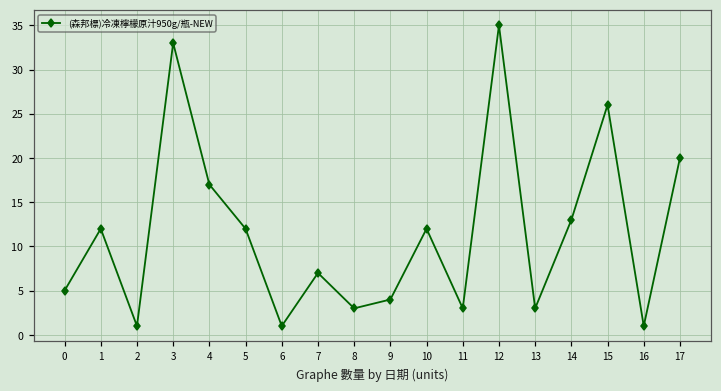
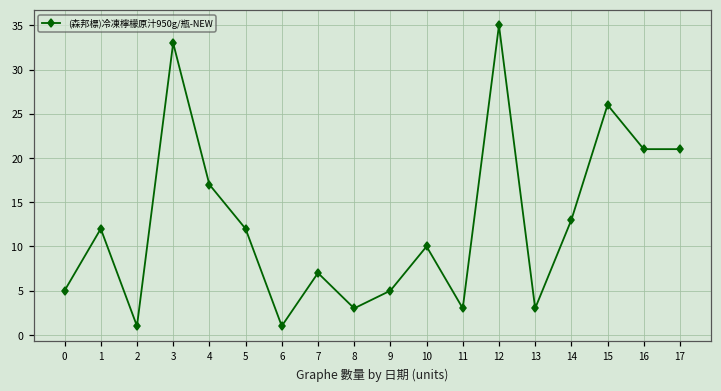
  {
    "0": 5,
    "1": 12,
    "2": 1,
    "3": 33,
    "4": 17,
    "5": 12,
    "6": 1,
    "7": 7,
    "8": 3,
-   "9": 4,
-   "10": 12,
+   "9": 5,
+   "10": 10,
    "11": 3,
    "12": 35,
    "13": 3,
    "14": 13,
    "15": 26,
-   "16": 1,
-   "17": 20
+   "16": 21,
+   "17": 21
  }
